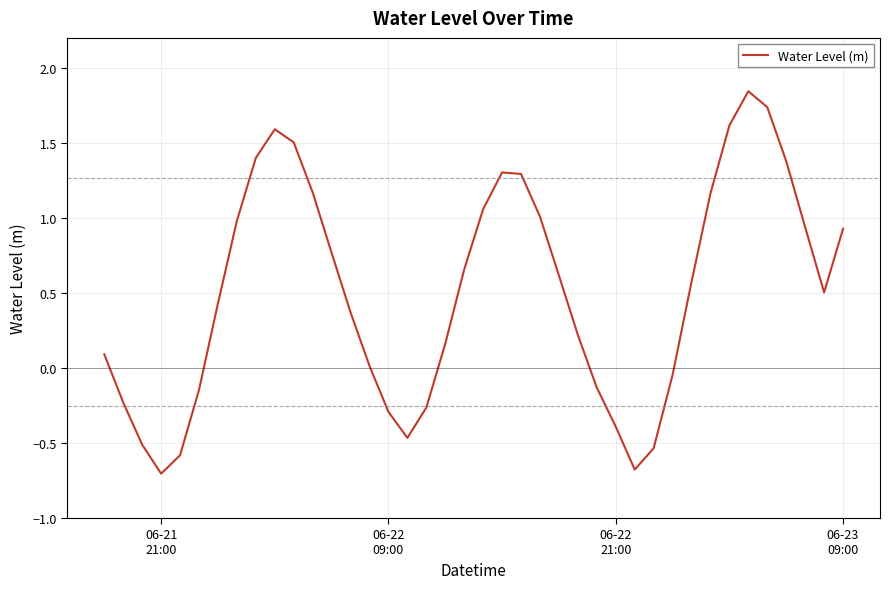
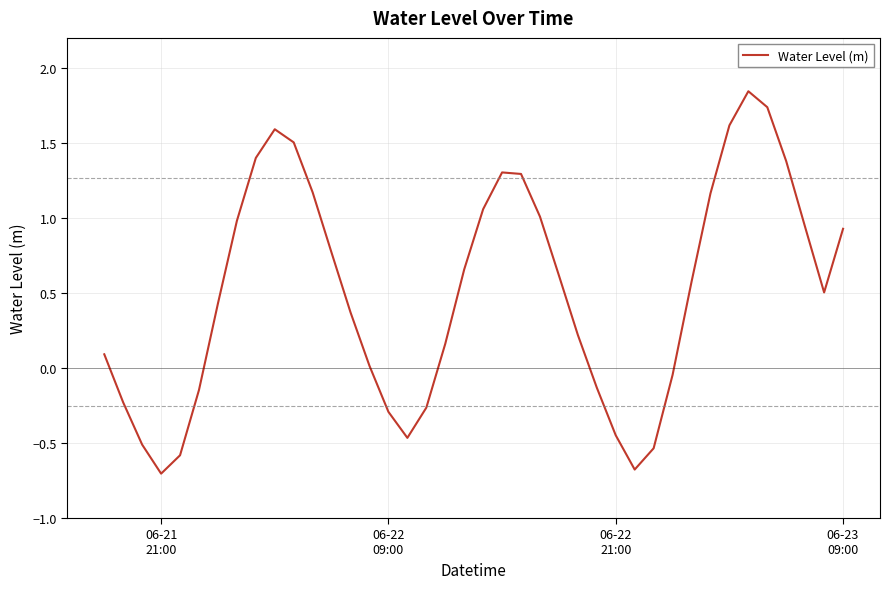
  {
    "06-21 21:00": -0.70,
    "06-22 09:00": -0.29,
-   "06-22 21:00": -0.39,
+   "06-22 21:00": -0.45,
    "06-23 09:00": 0.93
  }
